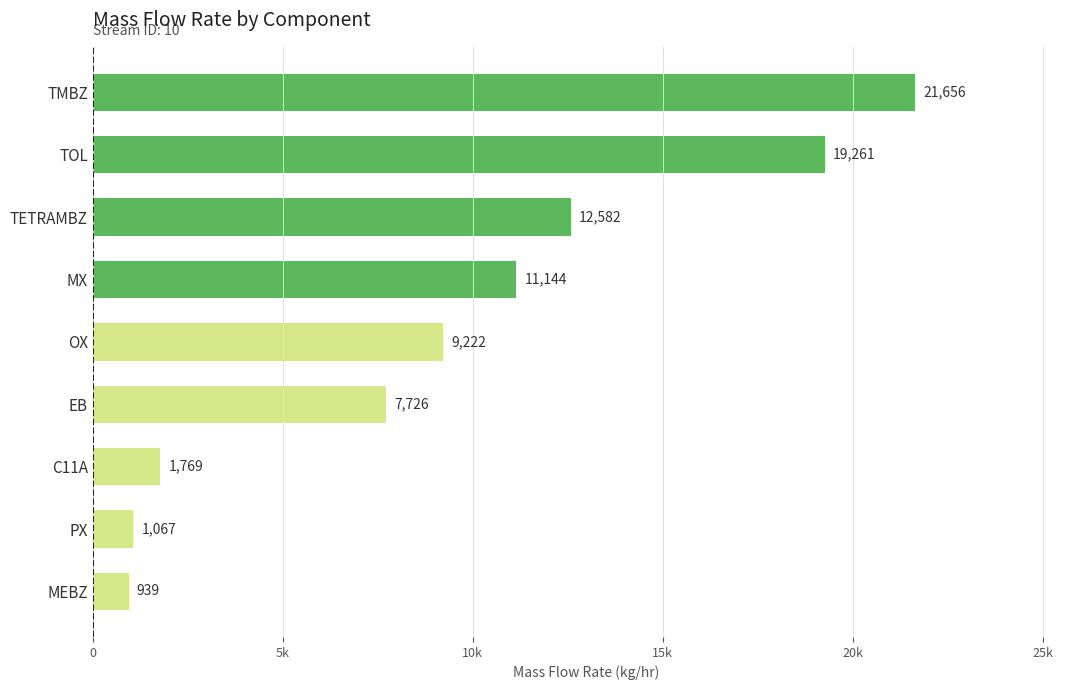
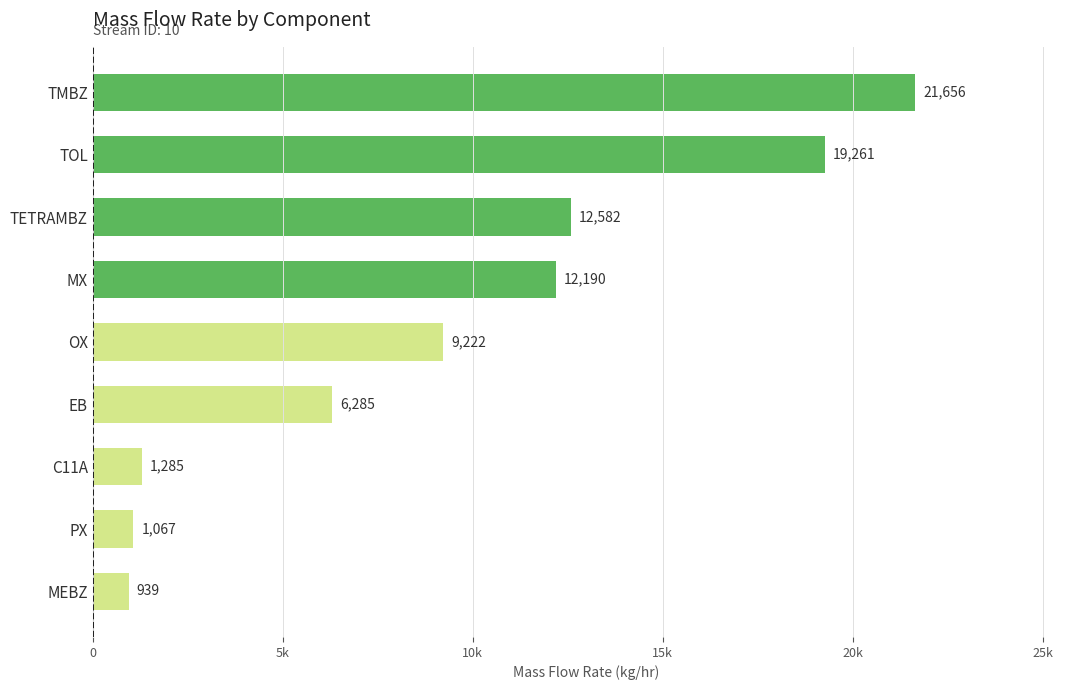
  {
    "TMBZ": "21,656",
    "TOL": "19,261",
    "TETRAMBZ": "12,582",
-   "MX": "11,144",
+   "MX": "12,190",
    "OX": "9,222",
-   "EB": "7,726",
-   "C11A": "1,769",
+   "EB": "6,285",
+   "C11A": "1,285",
    "PX": "1,067",
    "MEBZ": "939"
  }
